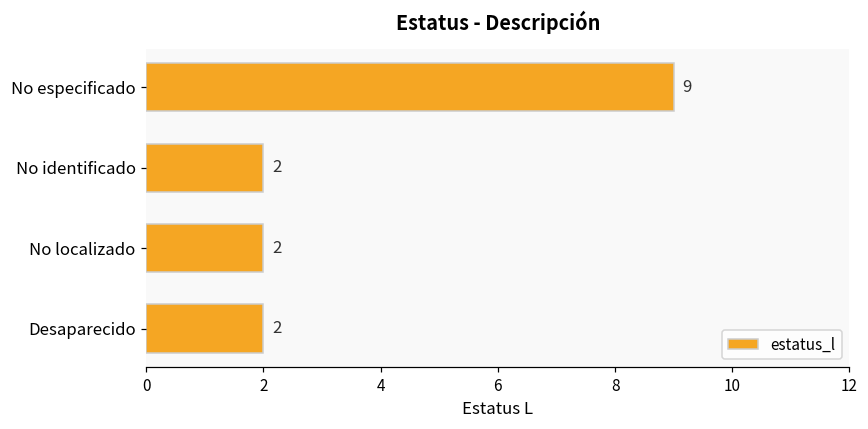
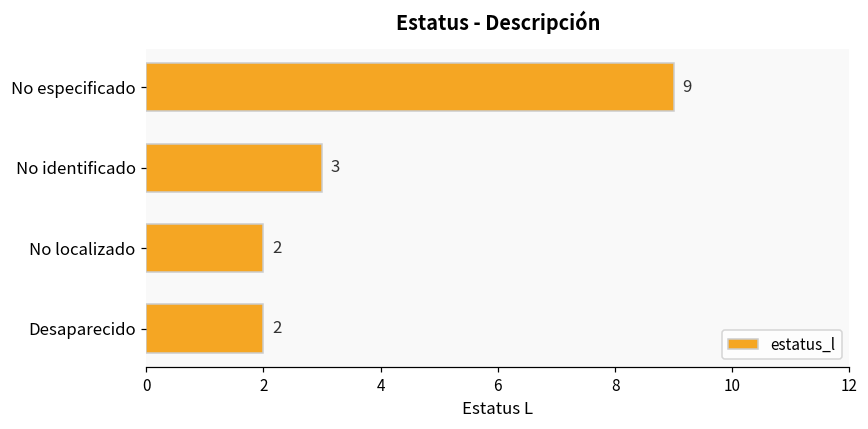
  {
    "No especificado": 9,
-   "No identificado": 2,
+   "No identificado": 3,
    "No localizado": 2,
    "Desaparecido": 2
  }
